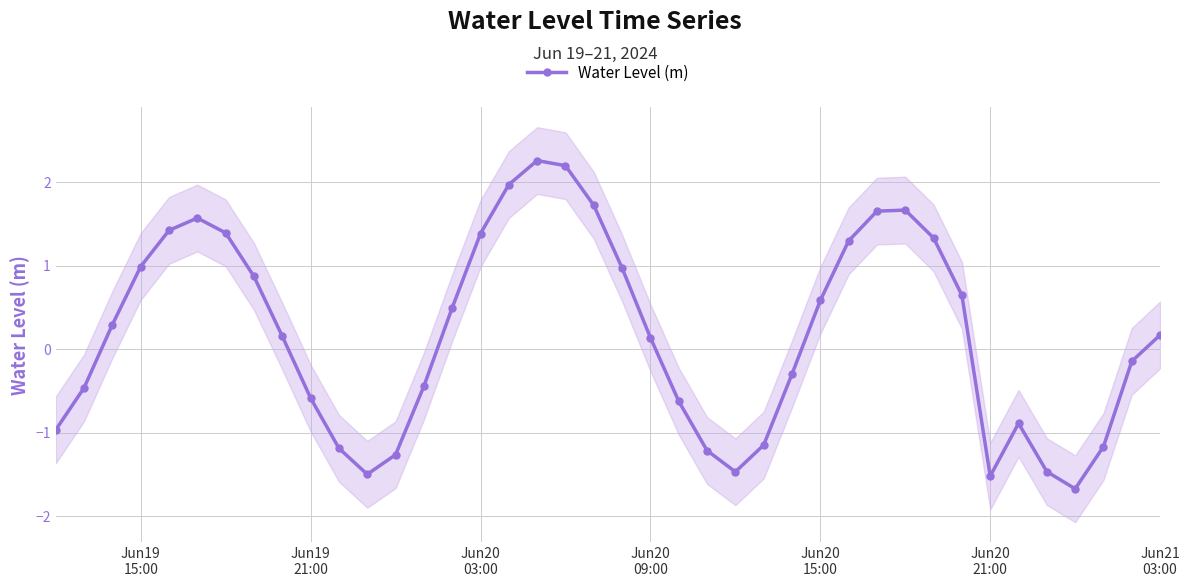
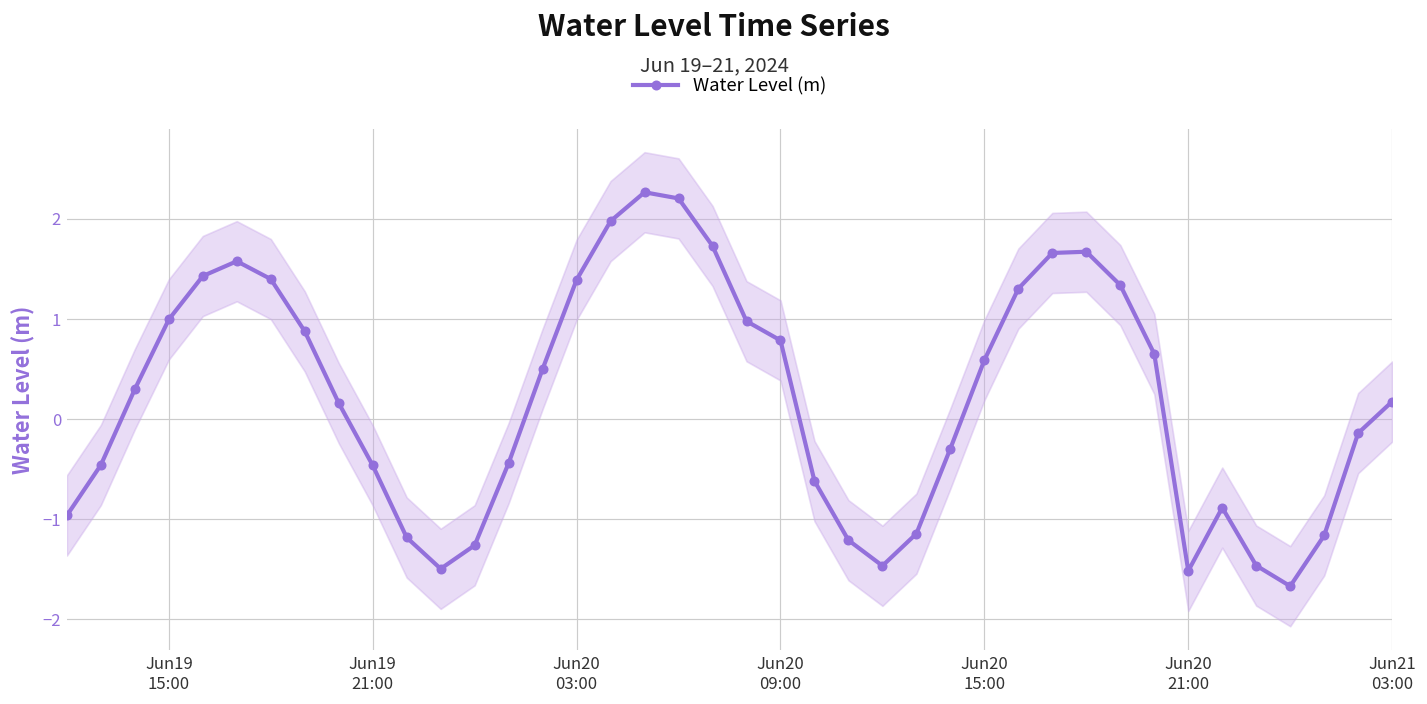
  {
    "Water Level (m)": {
      "Jun19 15:00": 1.0,
-     "Jun19 21:00": -0.6,
+     "Jun19 21:00": -0.5,
      "Jun20 03:00": 1.4,
-     "Jun20 09:00": 0.1,
+     "Jun20 09:00": 0.8,
      "Jun20 15:00": 0.6,
      "Jun20 21:00": -1.5,
      "Jun21 03:00": 0.2
    }
  }
